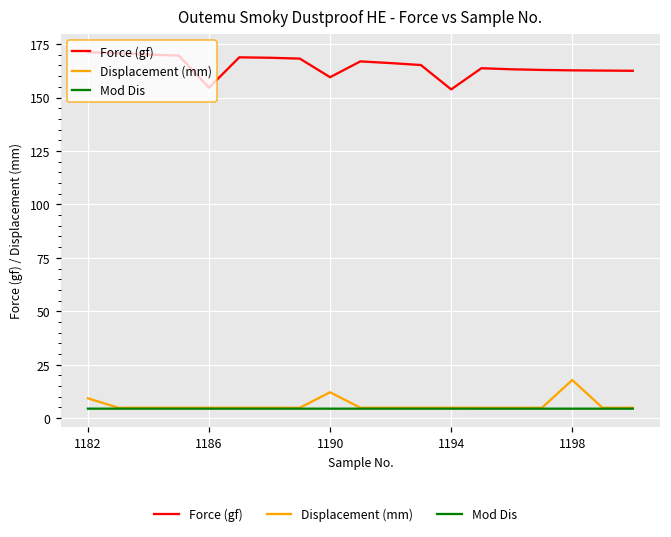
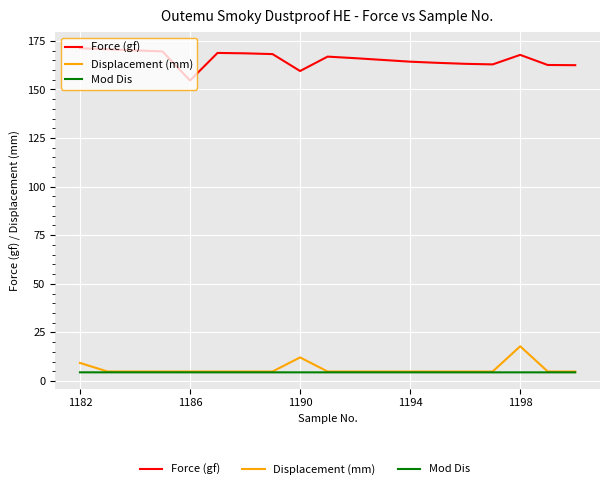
  {
    "Force (gf)": {
      "1190": 160,
-     "1194": 154,
-     "1198": 163
+     "1194": 164,
+     "1198": 168
    },
    "Displacement (mm)": {
      "1182": 9,
      "1190": 12,
      "1198": 18
    },
    "Mod Dis": {
      "1182": 4,
      "1190": 4,
      "1198": 4
    }
  }
